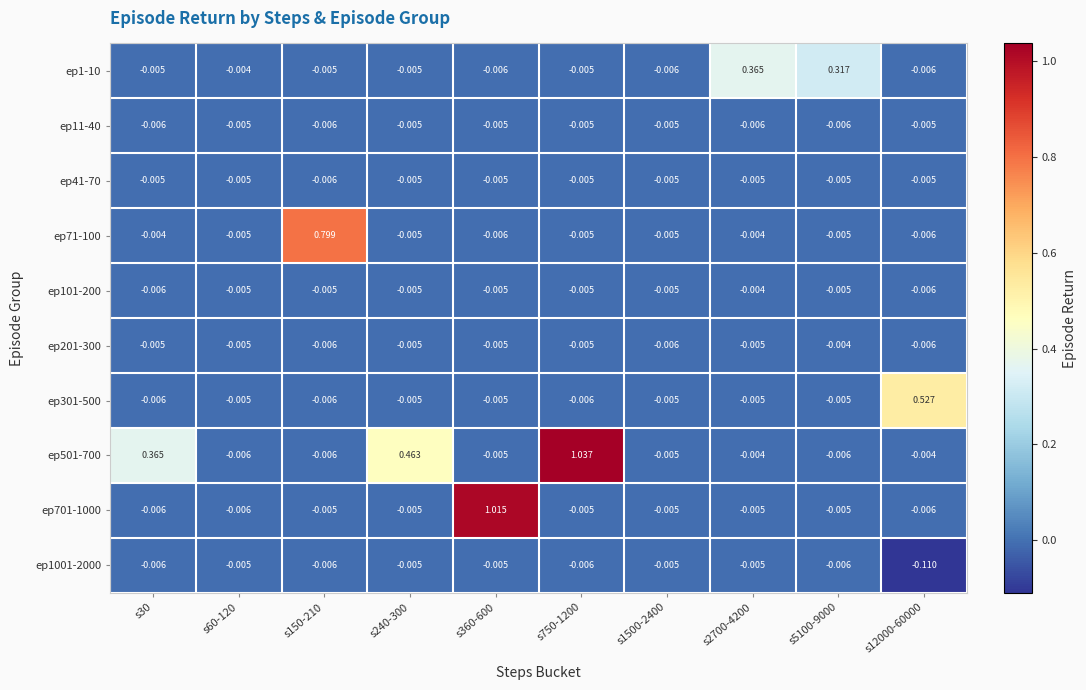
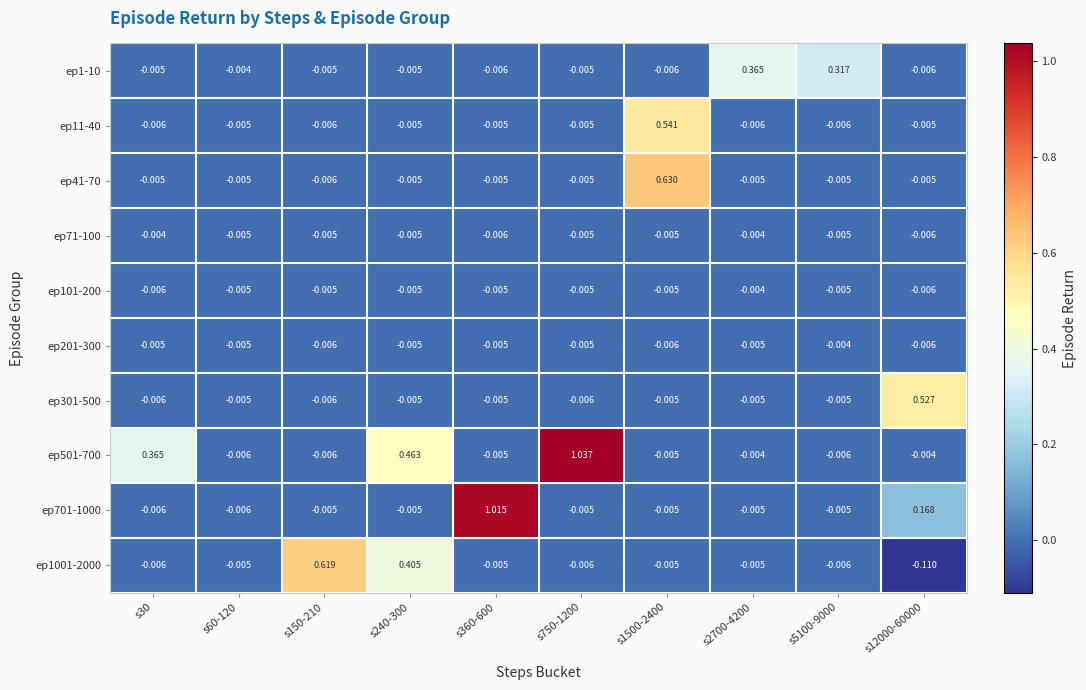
  {
    "ep1-10": {
      "s30": -0.005,
      "s60-120": -0.004,
      "s150-210": -0.005,
      "s240-300": -0.005,
      "s360-600": -0.006,
      "s750-1200": -0.005,
      "s1500-2400": -0.006,
      "s2700-4200": 0.365,
      "s5100-9000": 0.317,
      "s12000-60000": -0.006
    },
    "ep11-40": {
      "s30": -0.006,
      "s60-120": -0.005,
      "s150-210": -0.006,
      "s240-300": -0.005,
      "s360-600": -0.005,
      "s750-1200": -0.005,
-     "s1500-2400": -0.005,
+     "s1500-2400": 0.541,
      "s2700-4200": -0.006,
      "s5100-9000": -0.006,
      "s12000-60000": -0.005
    },
    "ep41-70": {
      "s30": -0.005,
      "s60-120": -0.005,
      "s150-210": -0.006,
      "s240-300": -0.005,
      "s360-600": -0.005,
      "s750-1200": -0.005,
-     "s1500-2400": -0.005,
+     "s1500-2400": 0.630,
      "s2700-4200": -0.005,
      "s5100-9000": -0.005,
      "s12000-60000": -0.005
    },
    "ep71-100": {
      "s30": -0.004,
      "s60-120": -0.005,
-     "s150-210": 0.799,
+     "s150-210": -0.005,
      "s240-300": -0.005,
      "s360-600": -0.006,
      "s750-1200": -0.005,
      "s1500-2400": -0.005,
      "s2700-4200": -0.004,
      "s5100-9000": -0.005,
      "s12000-60000": -0.006
    },
    "ep101-200": {
      "s30": -0.006,
      "s60-120": -0.005,
      "s150-210": -0.005,
      "s240-300": -0.005,
      "s360-600": -0.005,
      "s750-1200": -0.005,
      "s1500-2400": -0.005,
      "s2700-4200": -0.004,
      "s5100-9000": -0.005,
      "s12000-60000": -0.006
    },
    "ep201-300": {
      "s30": -0.005,
      "s60-120": -0.005,
      "s150-210": -0.006,
      "s240-300": -0.005,
      "s360-600": -0.005,
      "s750-1200": -0.005,
      "s1500-2400": -0.006,
      "s2700-4200": -0.005,
      "s5100-9000": -0.004,
      "s12000-60000": -0.006
    },
    "ep301-500": {
      "s30": -0.006,
      "s60-120": -0.005,
      "s150-210": -0.006,
      "s240-300": -0.005,
      "s360-600": -0.005,
      "s750-1200": -0.006,
      "s1500-2400": -0.005,
      "s2700-4200": -0.005,
      "s5100-9000": -0.005,
      "s12000-60000": 0.527
    },
    "ep501-700": {
      "s30": 0.365,
      "s60-120": -0.006,
      "s150-210": -0.006,
      "s240-300": 0.463,
      "s360-600": -0.005,
      "s750-1200": 1.037,
      "s1500-2400": -0.005,
      "s2700-4200": -0.004,
      "s5100-9000": -0.006,
      "s12000-60000": -0.004
    },
    "ep701-1000": {
      "s30": -0.006,
      "s60-120": -0.006,
      "s150-210": -0.005,
      "s240-300": -0.005,
      "s360-600": 1.015,
      "s750-1200": -0.005,
      "s1500-2400": -0.005,
      "s2700-4200": -0.005,
      "s5100-9000": -0.005,
-     "s12000-60000": -0.006
+     "s12000-60000": 0.168
    },
    "ep1001-2000": {
      "s30": -0.006,
      "s60-120": -0.005,
-     "s150-210": -0.006,
-     "s240-300": -0.005,
+     "s150-210": 0.619,
+     "s240-300": 0.405,
      "s360-600": -0.005,
      "s750-1200": -0.006,
      "s1500-2400": -0.005,
      "s2700-4200": -0.005,
      "s5100-9000": -0.006,
      "s12000-60000": -0.110
    }
  }
